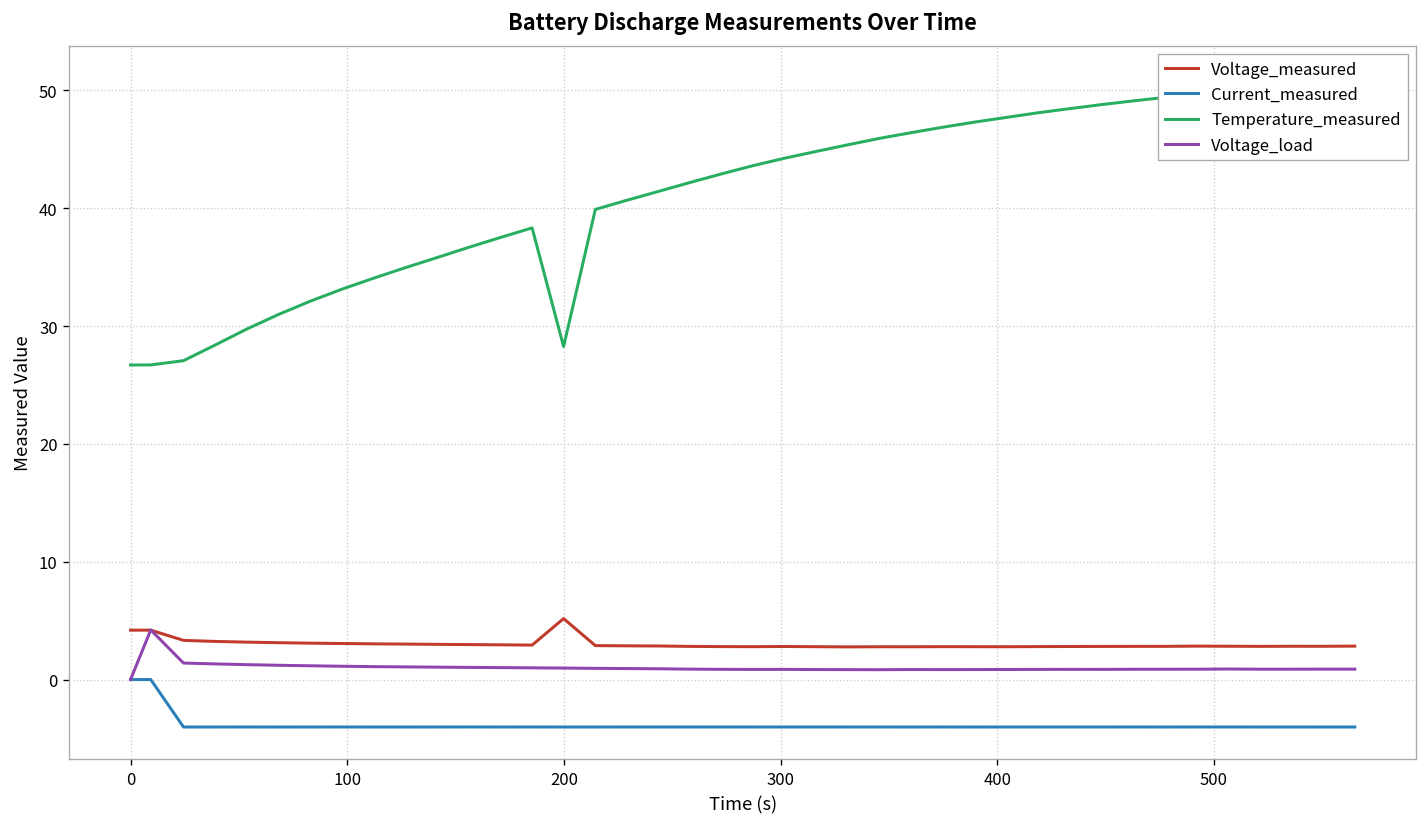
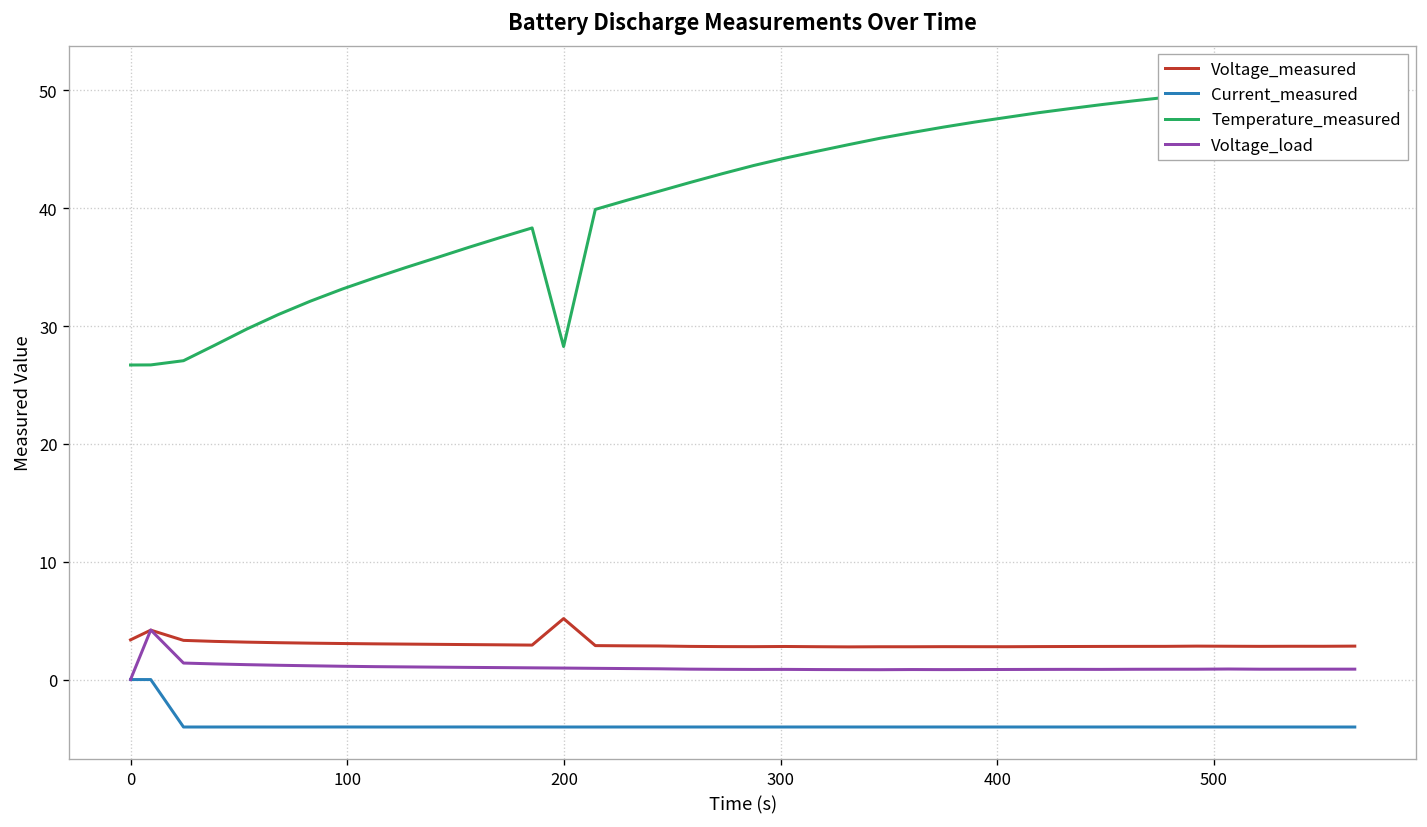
  {
    "Voltage_measured": {
-     "0": 4,
+     "0": 3,
      "200": 5
    },
    "Current_measured": {
      "200": -4
    },
    "Temperature_measured": {
      "0": 27,
      "200": 28
    },
    "Voltage_load": {
      "200": 1
    }
  }
